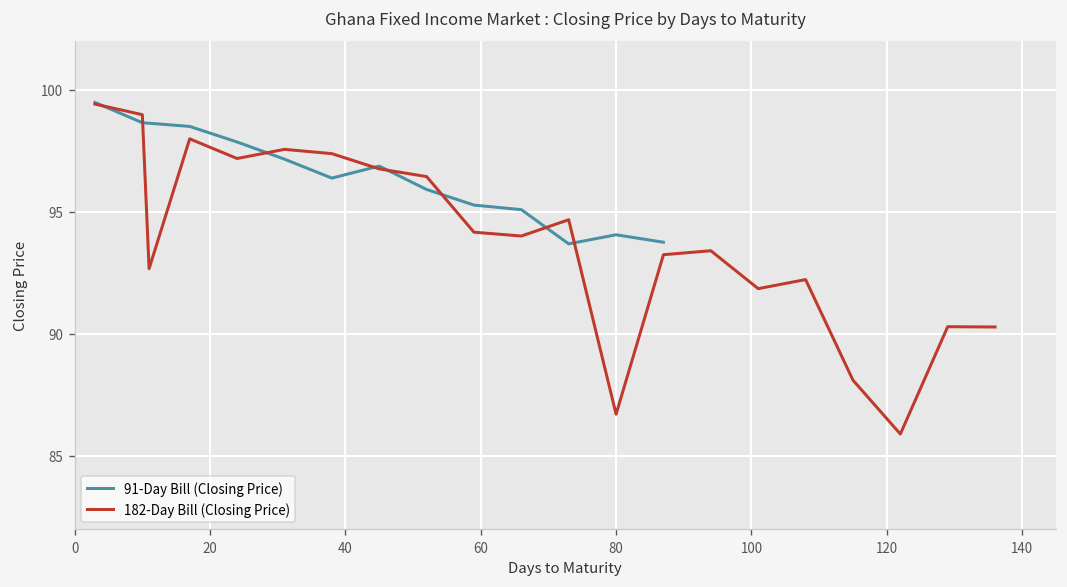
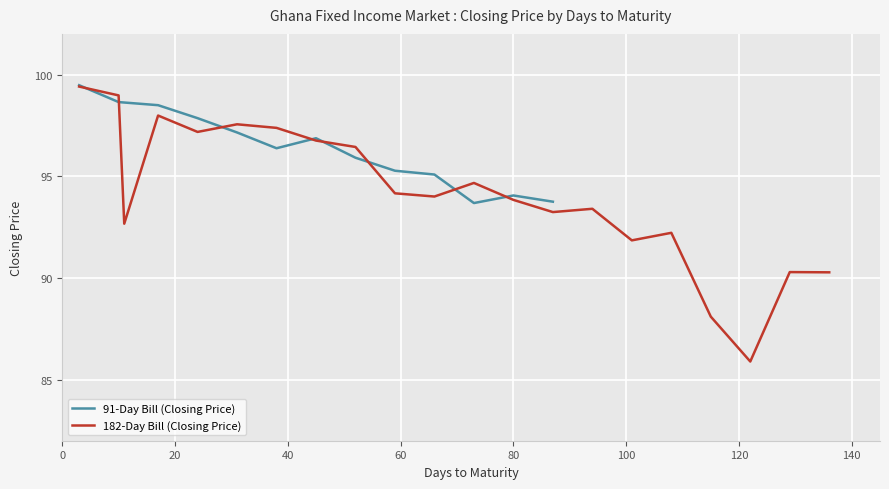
  {
    "91-Day Bill (Closing Price)": {
      "80": 94.1
    },
    "182-Day Bill (Closing Price)": {
-     "80": 86.7
+     "80": 93.8
    }
  }
